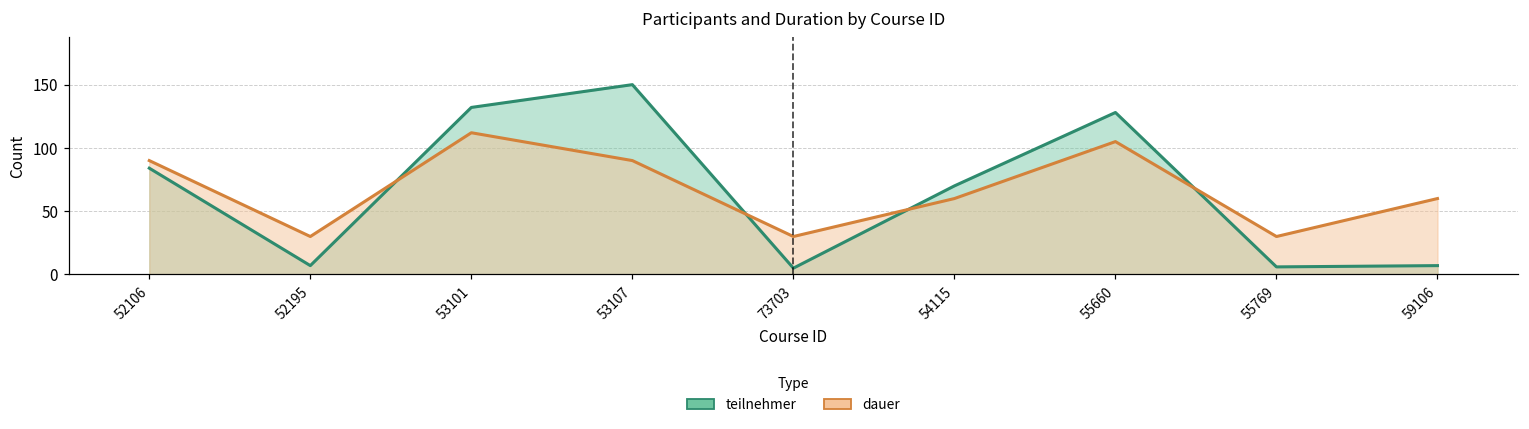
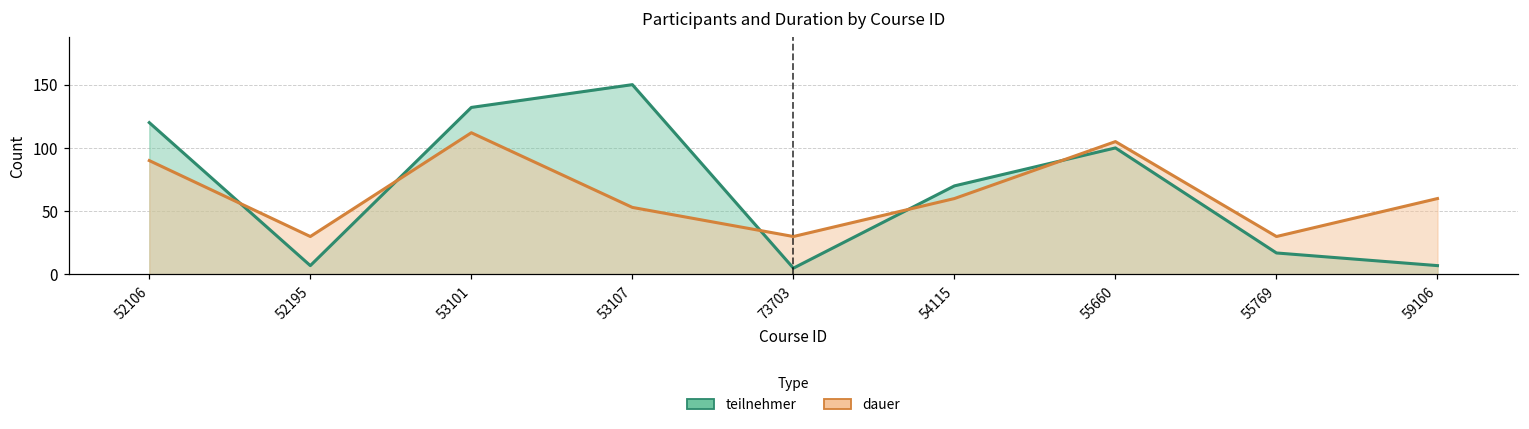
  {
    "teilnehmer": {
-     "52106": 84,
+     "52106": 120,
      "52195": 7,
      "53101": 132,
      "53107": 150,
      "73703": 5,
      "54115": 70,
-     "55660": 128,
-     "55769": 6,
+     "55660": 100,
+     "55769": 17,
      "59106": 7
    },
    "dauer": {
      "52106": 90,
      "52195": 30,
      "53101": 112,
-     "53107": 90,
+     "53107": 53,
      "73703": 30,
      "54115": 60,
      "55660": 105,
      "55769": 30,
      "59106": 60
    }
  }
